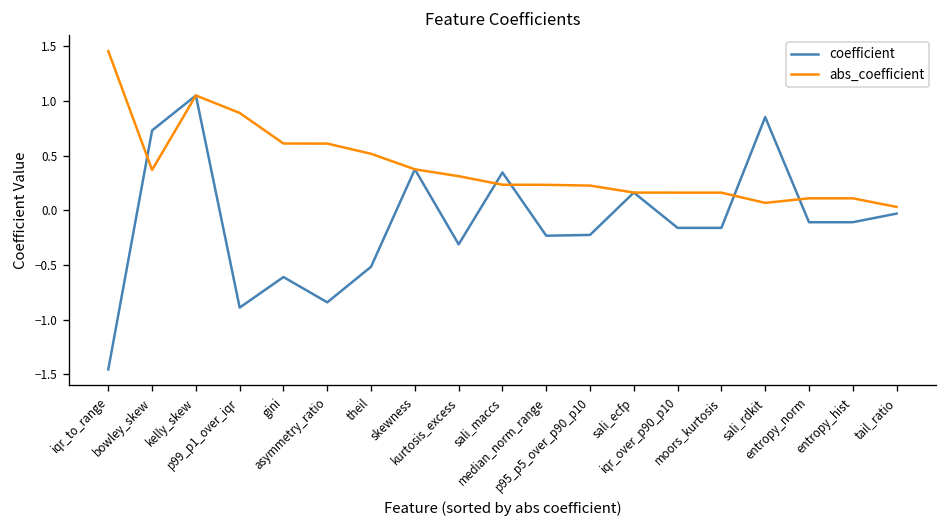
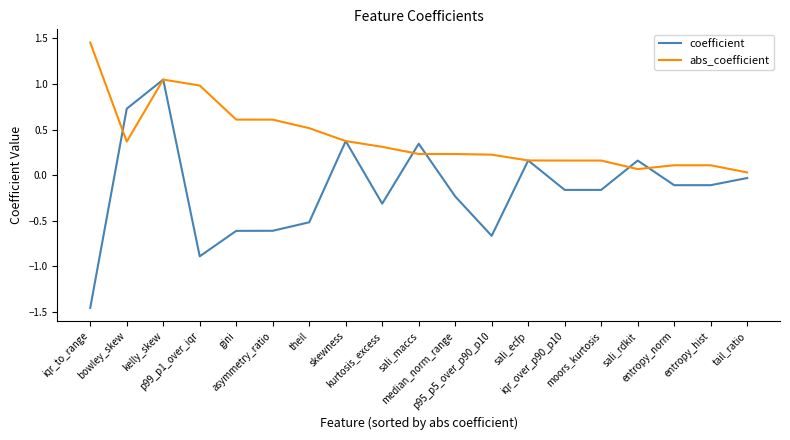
  {
    "coefficient": {
      "iqr_to_range": -1.5,
      "bowley_skew": 0.7,
      "p99_p1_over_iqr": -0.9,
      "gini": -0.6,
-     "asymmetry_ratio": -0.8,
+     "asymmetry_ratio": -0.6,
      "theil": -0.5,
      "kurtosis_excess": -0.3,
      "sali_maccs": 0.3,
      "median_norm_range": -0.2,
-     "p95_p5_over_p90_p10": -0.2,
+     "p95_p5_over_p90_p10": -0.7,
      "iqr_over_p90_p10": -0.2,
      "moors_kurtosis": -0.2,
-     "sali_rdkit": 0.9,
+     "sali_rdkit": 0.2,
      "entropy_norm": -0.1,
      "entropy_hist": -0.1,
      "tail_ratio": 0.0
    },
    "abs_coefficient": {
      "iqr_to_range": 1.5,
      "bowley_skew": 0.4,
-     "p99_p1_over_iqr": 0.9,
+     "p99_p1_over_iqr": 1.0,
      "gini": 0.6,
      "asymmetry_ratio": 0.6,
      "theil": 0.5,
      "kurtosis_excess": 0.3,
      "sali_maccs": 0.2,
      "median_norm_range": 0.2,
      "p95_p5_over_p90_p10": 0.2,
      "iqr_over_p90_p10": 0.2,
      "moors_kurtosis": 0.2,
      "sali_rdkit": 0.1,
      "entropy_norm": 0.1,
      "entropy_hist": 0.1,
      "tail_ratio": 0.0
    }
  }
